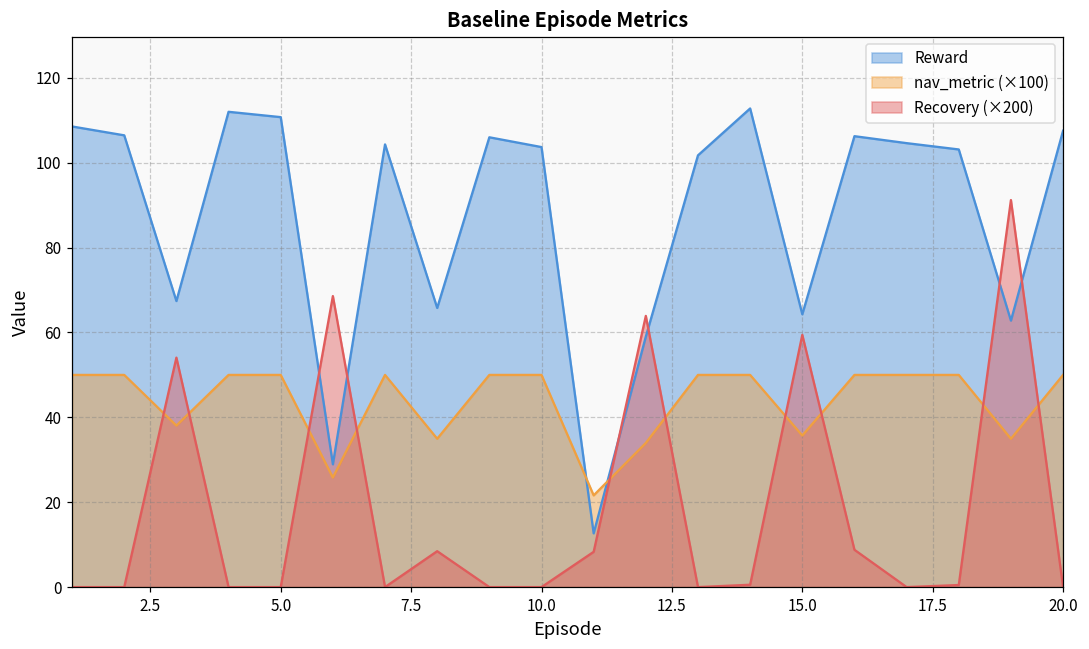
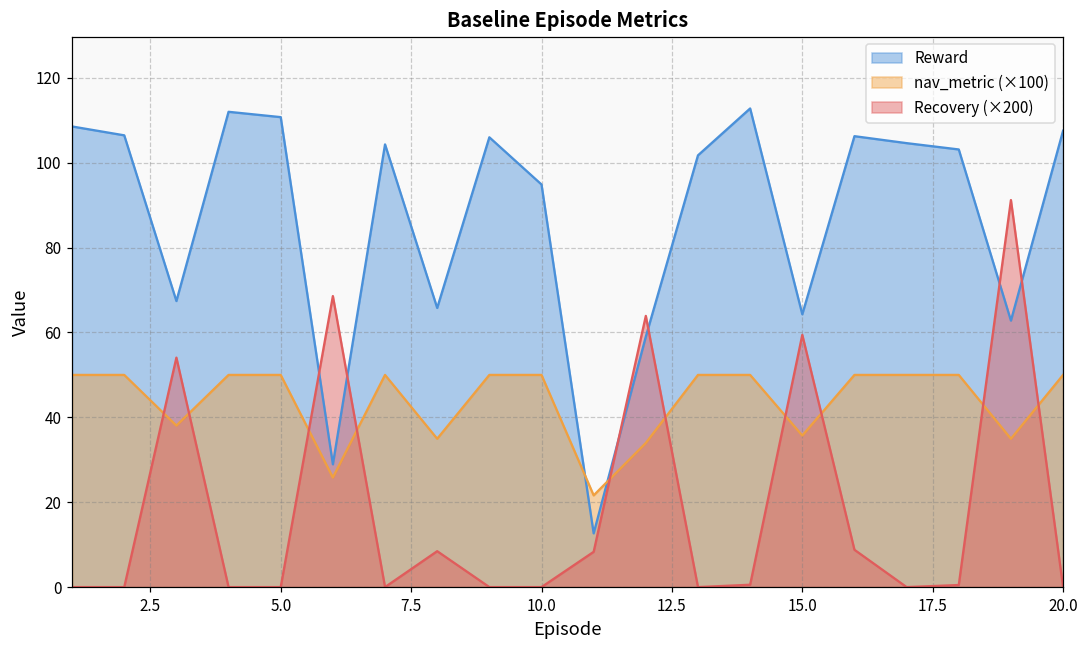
  {
    "Reward": {
      "5.0": 111,
-     "10.0": 104,
+     "10.0": 95,
      "15.0": 64,
      "20.0": 108
    }
  }
